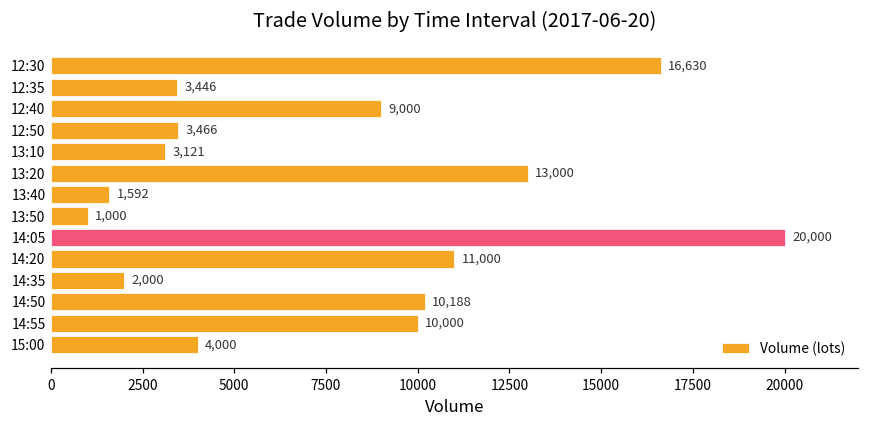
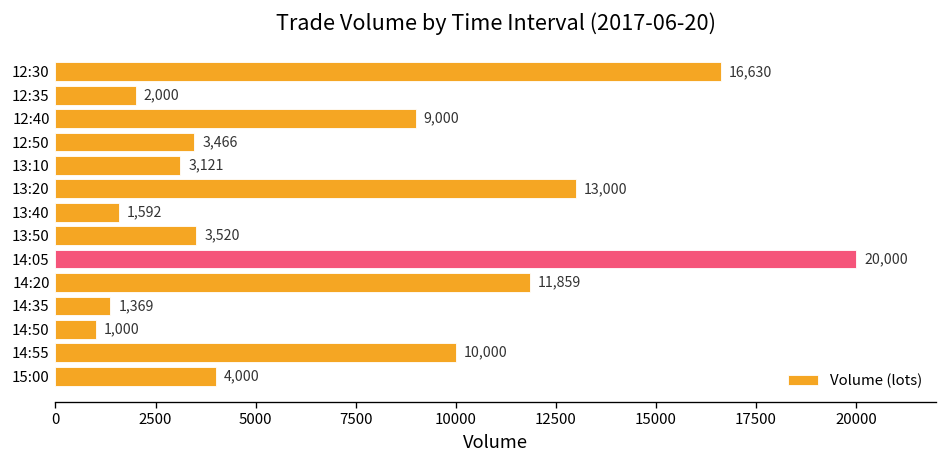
  {
    "12:30": "16,630",
-   "12:35": "3,446",
+   "12:35": "2,000",
    "12:40": "9,000",
    "12:50": "3,466",
    "13:10": "3,121",
    "13:20": "13,000",
    "13:40": "1,592",
-   "13:50": "1,000",
+   "13:50": "3,520",
    "14:05": "20,000",
-   "14:20": "11,000",
-   "14:35": "2,000",
-   "14:50": "10,188",
+   "14:20": "11,859",
+   "14:35": "1,369",
+   "14:50": "1,000",
    "14:55": "10,000",
    "15:00": "4,000"
  }
